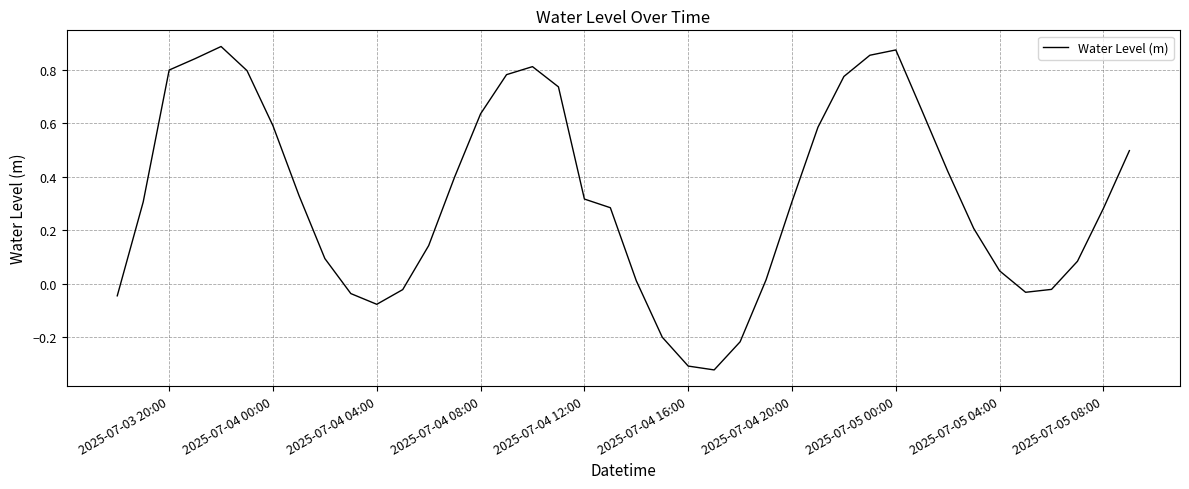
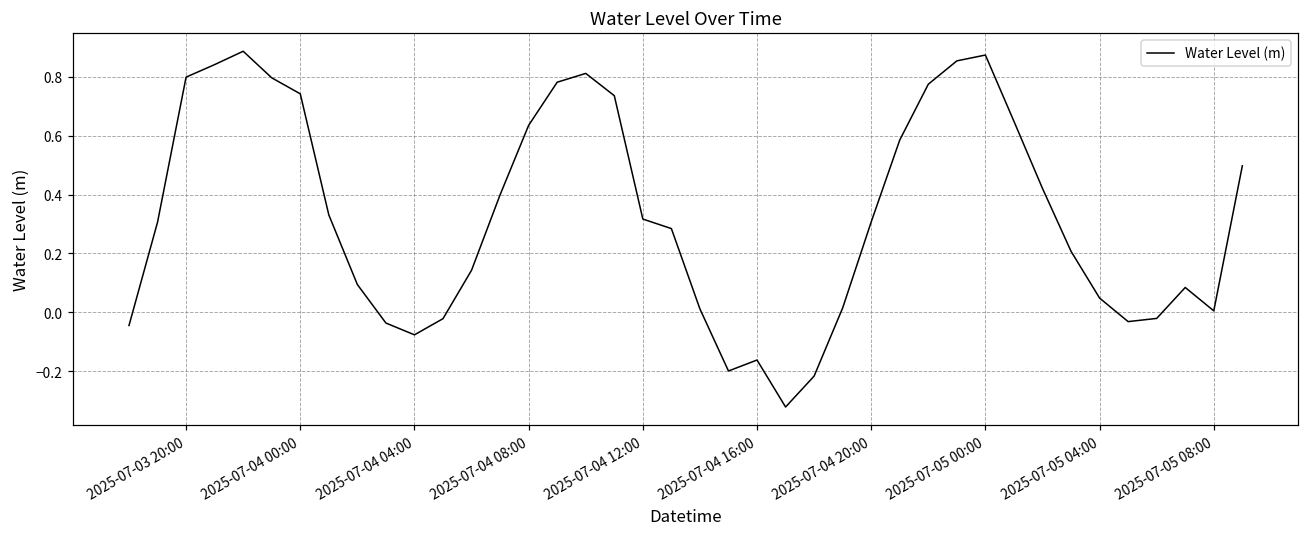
  {
    "2025-07-03 20:00": 0.80,
-   "2025-07-04 00:00": 0.59,
+   "2025-07-04 00:00": 0.74,
    "2025-07-04 04:00": -0.08,
    "2025-07-04 08:00": 0.64,
    "2025-07-04 12:00": 0.32,
-   "2025-07-04 16:00": -0.31,
+   "2025-07-04 16:00": -0.16,
    "2025-07-04 20:00": 0.31,
    "2025-07-05 00:00": 0.87,
    "2025-07-05 04:00": 0.05,
-   "2025-07-05 08:00": 0.28
+   "2025-07-05 08:00": 0.01
  }
